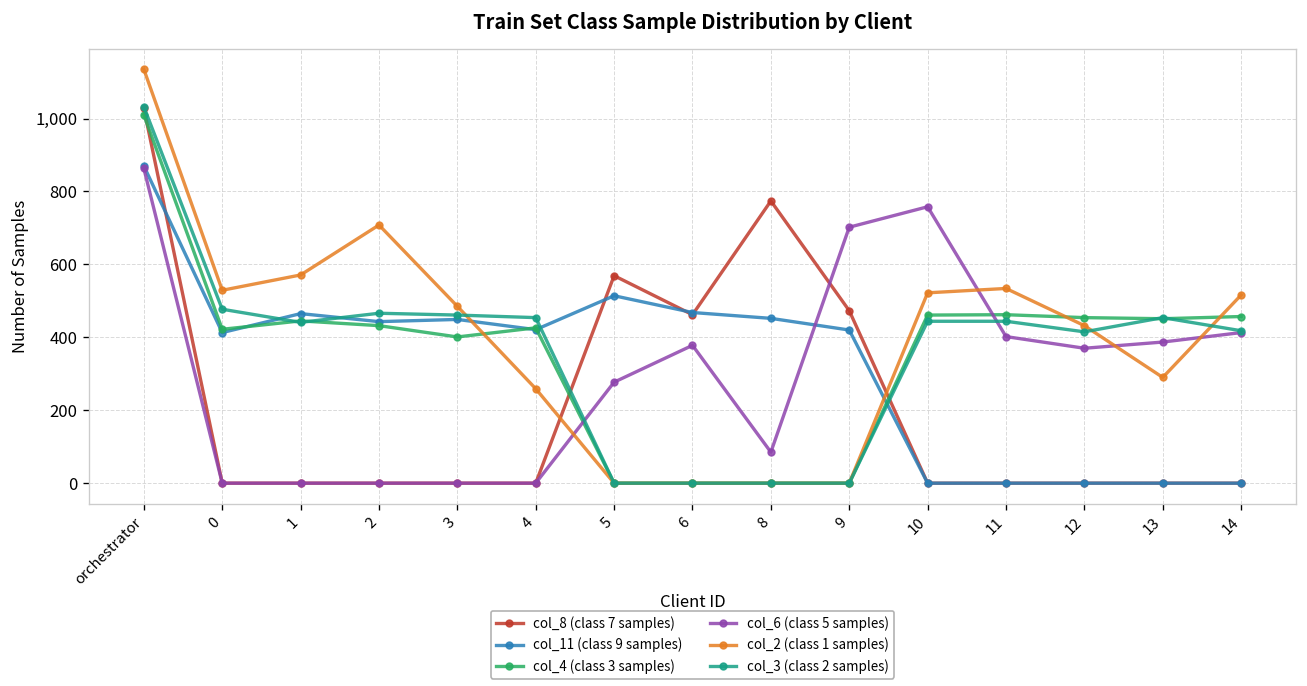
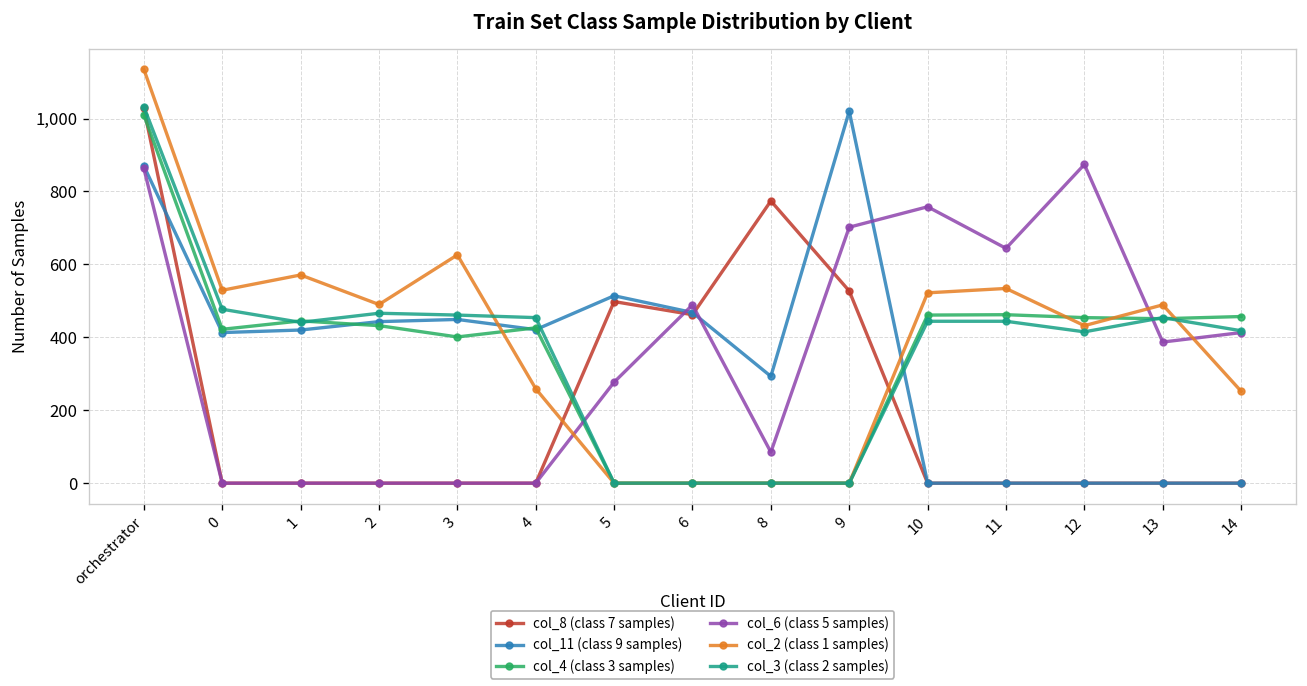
  {
    "col_8 (class 7 samples)": {
-     "5": "570",
+     "5": "500",
      "8": "770",
-     "9": "470"
+     "9": "530"
    },
    "col_11 (class 9 samples)": {
      "0": "410",
-     "1": "470",
+     "1": "420",
      "2": "440",
      "3": "450",
      "5": "510",
-     "8": "450",
-     "9": "420"
+     "8": "290",
+     "9": "1,020"
    },
    "col_6 (class 5 samples)": {
      "5": "280",
-     "6": "380",
+     "6": "490",
      "8": "90",
      "9": "700",
      "10": "760",
-     "11": "400",
-     "12": "370",
+     "11": "640",
+     "12": "870",
      "13": "390"
    },
    "col_2 (class 1 samples)": {
      "orchestrator": "1,140",
      "0": "530",
      "1": "570",
-     "2": "710",
-     "3": "490",
+     "2": "490",
+     "3": "630",
      "4": "260",
      "10": "520",
      "11": "530",
      "12": "430",
-     "13": "290",
-     "14": "520"
+     "13": "490",
+     "14": "250"
    }
  }
